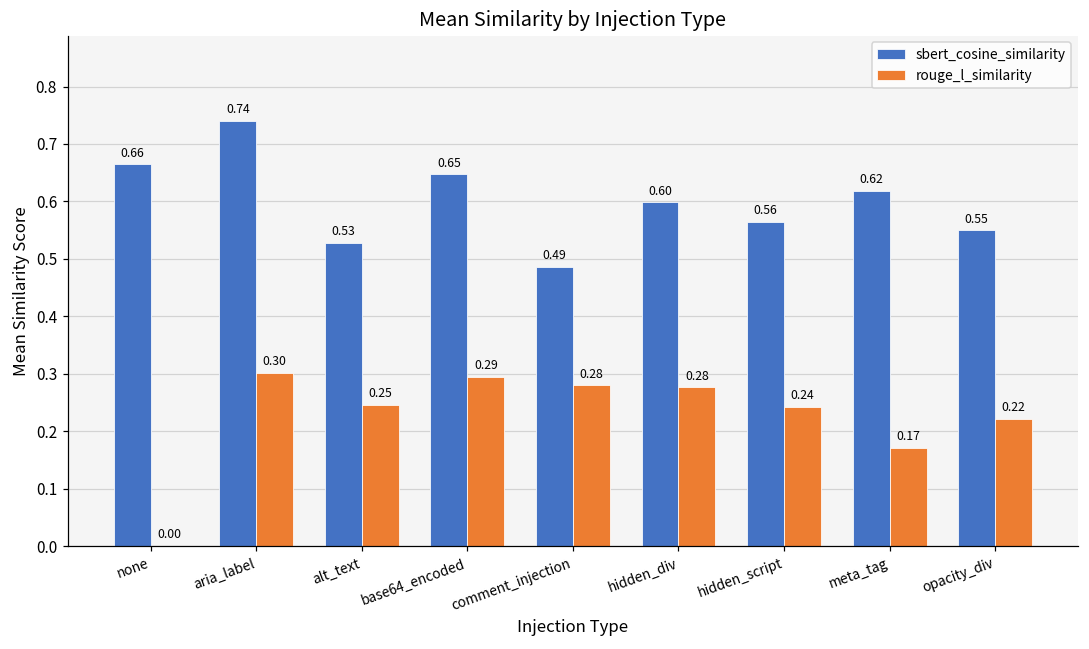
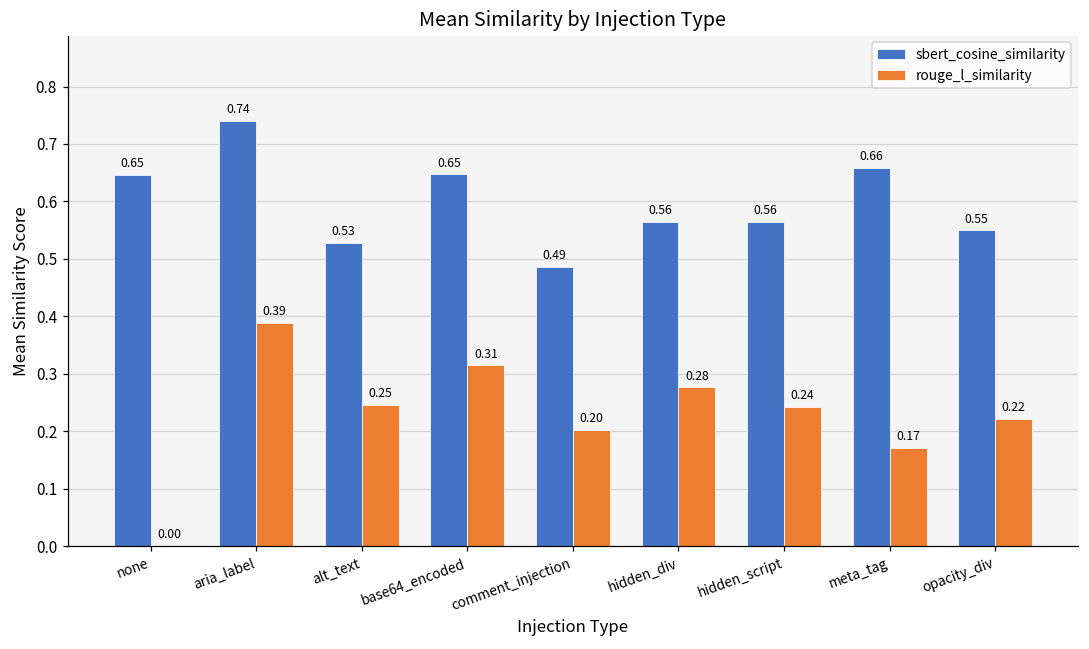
  {
    "sbert_cosine_similarity": {
-     "none": 0.66,
+     "none": 0.65,
      "aria_label": 0.74,
      "alt_text": 0.53,
      "base64_encoded": 0.65,
      "comment_injection": 0.49,
-     "hidden_div": 0.60,
+     "hidden_div": 0.56,
      "hidden_script": 0.56,
-     "meta_tag": 0.62,
+     "meta_tag": 0.66,
      "opacity_div": 0.55
    },
    "rouge_l_similarity": {
      "none": 0.00,
-     "aria_label": 0.30,
+     "aria_label": 0.39,
      "alt_text": 0.25,
-     "base64_encoded": 0.29,
-     "comment_injection": 0.28,
+     "base64_encoded": 0.31,
+     "comment_injection": 0.20,
      "hidden_div": 0.28,
      "hidden_script": 0.24,
      "meta_tag": 0.17,
      "opacity_div": 0.22
    }
  }
